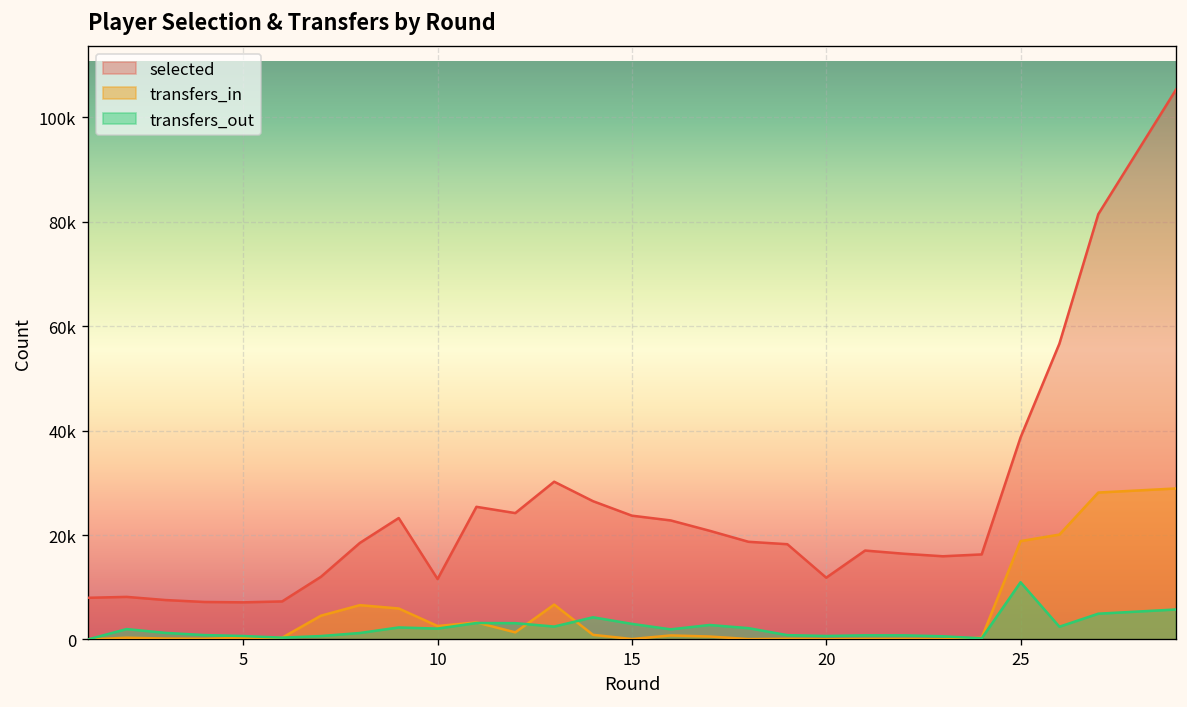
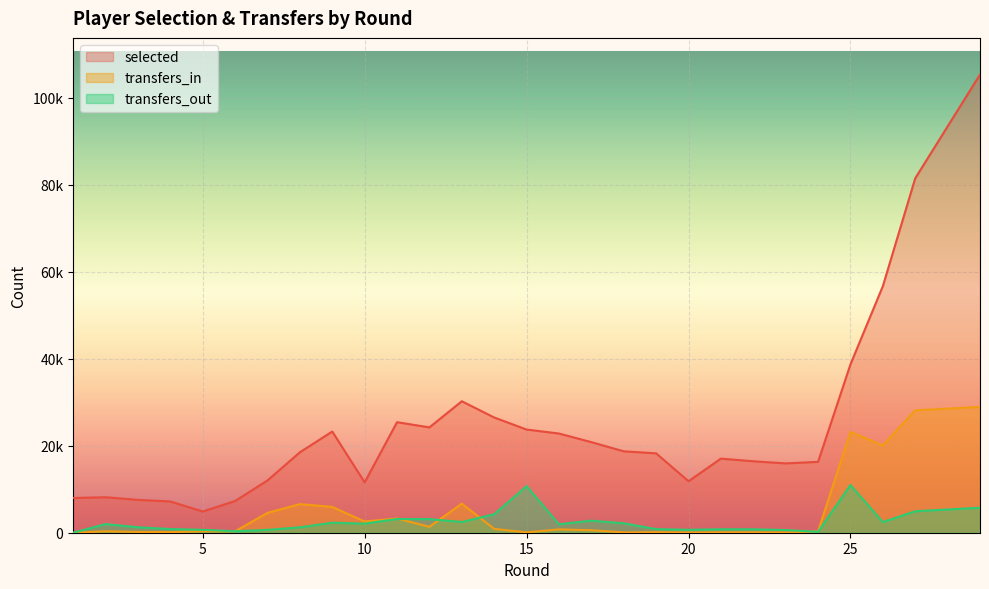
  {
    "selected": {
-     "5": 7000,
+     "5": 5000,
      "10": 12000,
      "15": 24000,
      "20": 12000,
      "25": 39000
    },
    "transfers_in": {
      "15": 0,
      "20": 0,
-     "25": 19000
+     "25": 23000
    },
    "transfers_out": {
-     "15": 3000,
+     "15": 11000,
      "20": 1000,
      "25": 11000
    }
  }
